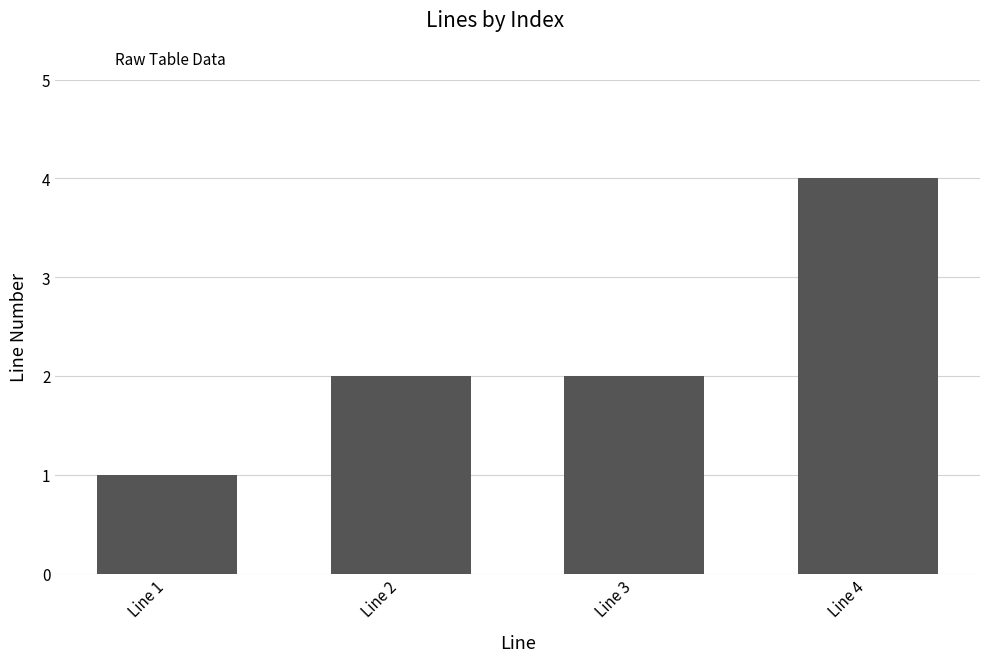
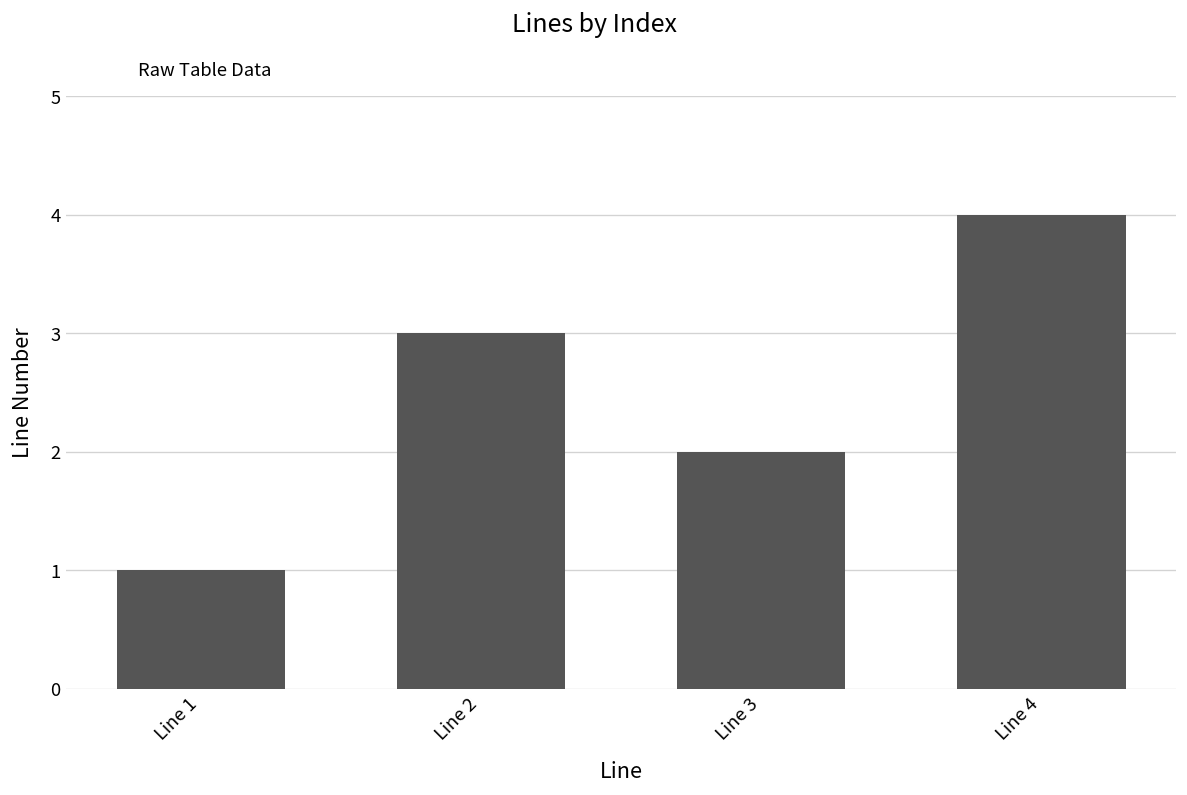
  {
    "Line 1": 1,
-   "Line 2": 2,
+   "Line 2": 3,
    "Line 3": 2,
    "Line 4": 4
  }
